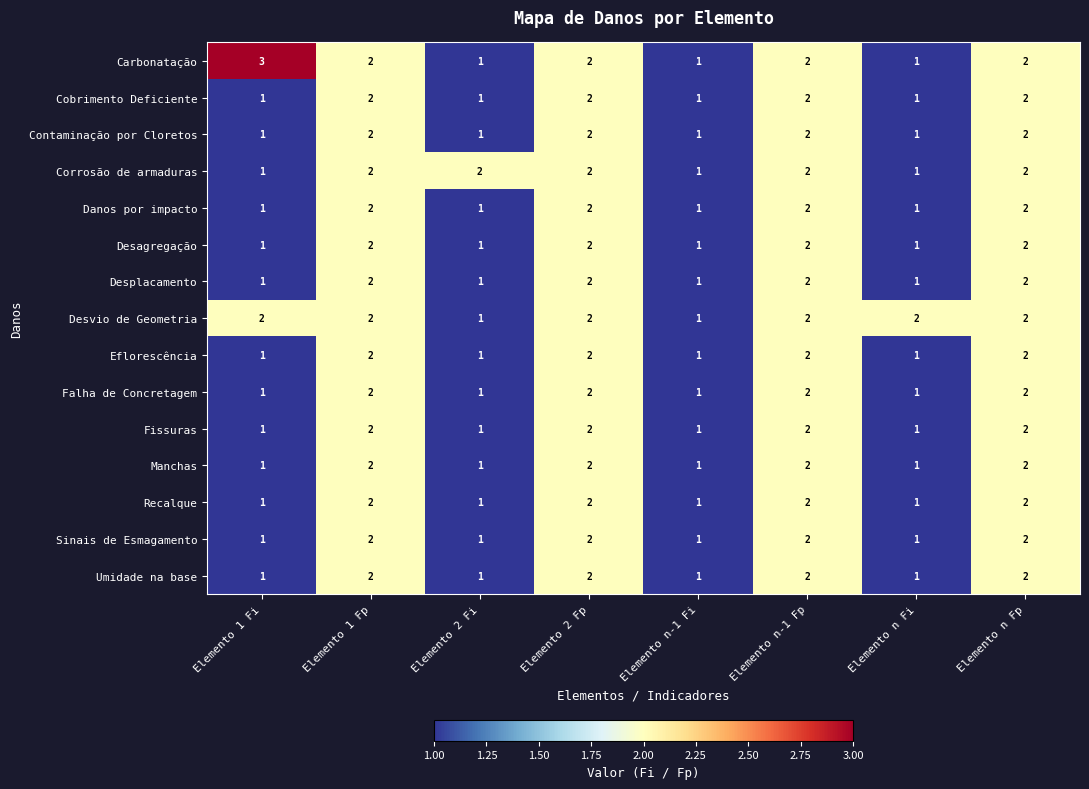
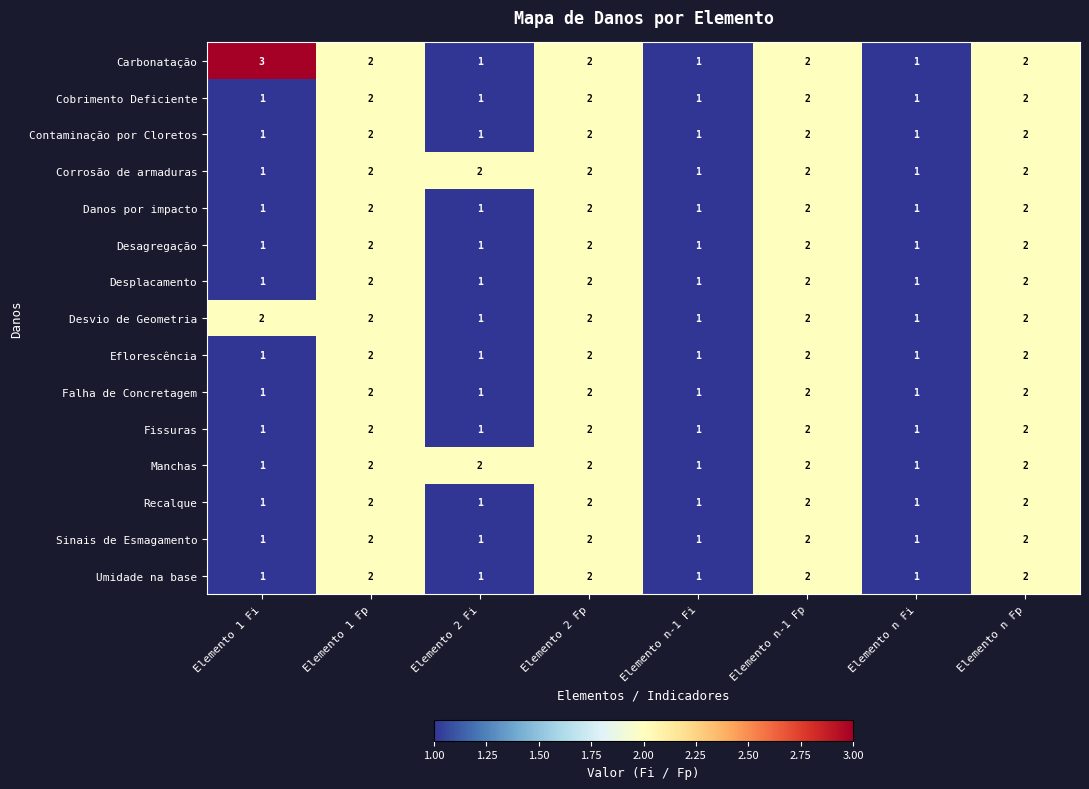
  {
    "Carbonatação": {
      "Elemento 1 Fi": 3,
      "Elemento 1 Fp": 2,
      "Elemento 2 Fi": 1,
      "Elemento 2 Fp": 2,
      "Elemento n-1 Fi": 1,
      "Elemento n-1 Fp": 2,
      "Elemento n Fi": 1,
      "Elemento n Fp": 2
    },
    "Cobrimento Deficiente": {
      "Elemento 1 Fi": 1,
      "Elemento 1 Fp": 2,
      "Elemento 2 Fi": 1,
      "Elemento 2 Fp": 2,
      "Elemento n-1 Fi": 1,
      "Elemento n-1 Fp": 2,
      "Elemento n Fi": 1,
      "Elemento n Fp": 2
    },
    "Contaminação por Cloretos": {
      "Elemento 1 Fi": 1,
      "Elemento 1 Fp": 2,
      "Elemento 2 Fi": 1,
      "Elemento 2 Fp": 2,
      "Elemento n-1 Fi": 1,
      "Elemento n-1 Fp": 2,
      "Elemento n Fi": 1,
      "Elemento n Fp": 2
    },
    "Corrosão de armaduras": {
      "Elemento 1 Fi": 1,
      "Elemento 1 Fp": 2,
      "Elemento 2 Fi": 2,
      "Elemento 2 Fp": 2,
      "Elemento n-1 Fi": 1,
      "Elemento n-1 Fp": 2,
      "Elemento n Fi": 1,
      "Elemento n Fp": 2
    },
    "Danos por impacto": {
      "Elemento 1 Fi": 1,
      "Elemento 1 Fp": 2,
      "Elemento 2 Fi": 1,
      "Elemento 2 Fp": 2,
      "Elemento n-1 Fi": 1,
      "Elemento n-1 Fp": 2,
      "Elemento n Fi": 1,
      "Elemento n Fp": 2
    },
    "Desagregação": {
      "Elemento 1 Fi": 1,
      "Elemento 1 Fp": 2,
      "Elemento 2 Fi": 1,
      "Elemento 2 Fp": 2,
      "Elemento n-1 Fi": 1,
      "Elemento n-1 Fp": 2,
      "Elemento n Fi": 1,
      "Elemento n Fp": 2
    },
    "Desplacamento": {
      "Elemento 1 Fi": 1,
      "Elemento 1 Fp": 2,
      "Elemento 2 Fi": 1,
      "Elemento 2 Fp": 2,
      "Elemento n-1 Fi": 1,
      "Elemento n-1 Fp": 2,
      "Elemento n Fi": 1,
      "Elemento n Fp": 2
    },
    "Desvio de Geometria": {
      "Elemento 1 Fi": 2,
      "Elemento 1 Fp": 2,
      "Elemento 2 Fi": 1,
      "Elemento 2 Fp": 2,
      "Elemento n-1 Fi": 1,
      "Elemento n-1 Fp": 2,
-     "Elemento n Fi": 2,
+     "Elemento n Fi": 1,
      "Elemento n Fp": 2
    },
    "Eflorescência": {
      "Elemento 1 Fi": 1,
      "Elemento 1 Fp": 2,
      "Elemento 2 Fi": 1,
      "Elemento 2 Fp": 2,
      "Elemento n-1 Fi": 1,
      "Elemento n-1 Fp": 2,
      "Elemento n Fi": 1,
      "Elemento n Fp": 2
    },
    "Falha de Concretagem": {
      "Elemento 1 Fi": 1,
      "Elemento 1 Fp": 2,
      "Elemento 2 Fi": 1,
      "Elemento 2 Fp": 2,
      "Elemento n-1 Fi": 1,
      "Elemento n-1 Fp": 2,
      "Elemento n Fi": 1,
      "Elemento n Fp": 2
    },
    "Fissuras": {
      "Elemento 1 Fi": 1,
      "Elemento 1 Fp": 2,
      "Elemento 2 Fi": 1,
      "Elemento 2 Fp": 2,
      "Elemento n-1 Fi": 1,
      "Elemento n-1 Fp": 2,
      "Elemento n Fi": 1,
      "Elemento n Fp": 2
    },
    "Manchas": {
      "Elemento 1 Fi": 1,
      "Elemento 1 Fp": 2,
-     "Elemento 2 Fi": 1,
+     "Elemento 2 Fi": 2,
      "Elemento 2 Fp": 2,
      "Elemento n-1 Fi": 1,
      "Elemento n-1 Fp": 2,
      "Elemento n Fi": 1,
      "Elemento n Fp": 2
    },
    "Recalque": {
      "Elemento 1 Fi": 1,
      "Elemento 1 Fp": 2,
      "Elemento 2 Fi": 1,
      "Elemento 2 Fp": 2,
      "Elemento n-1 Fi": 1,
      "Elemento n-1 Fp": 2,
      "Elemento n Fi": 1,
      "Elemento n Fp": 2
    },
    "Sinais de Esmagamento": {
      "Elemento 1 Fi": 1,
      "Elemento 1 Fp": 2,
      "Elemento 2 Fi": 1,
      "Elemento 2 Fp": 2,
      "Elemento n-1 Fi": 1,
      "Elemento n-1 Fp": 2,
      "Elemento n Fi": 1,
      "Elemento n Fp": 2
    },
    "Umidade na base": {
      "Elemento 1 Fi": 1,
      "Elemento 1 Fp": 2,
      "Elemento 2 Fi": 1,
      "Elemento 2 Fp": 2,
      "Elemento n-1 Fi": 1,
      "Elemento n-1 Fp": 2,
      "Elemento n Fi": 1,
      "Elemento n Fp": 2
    }
  }
